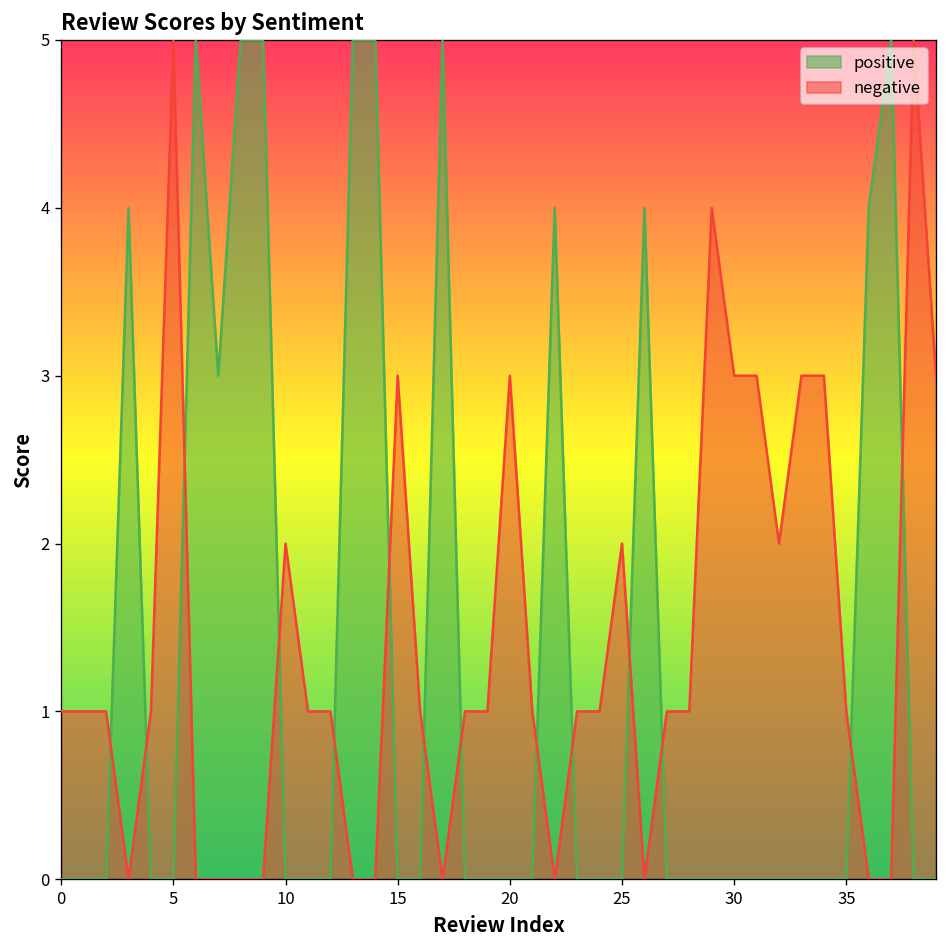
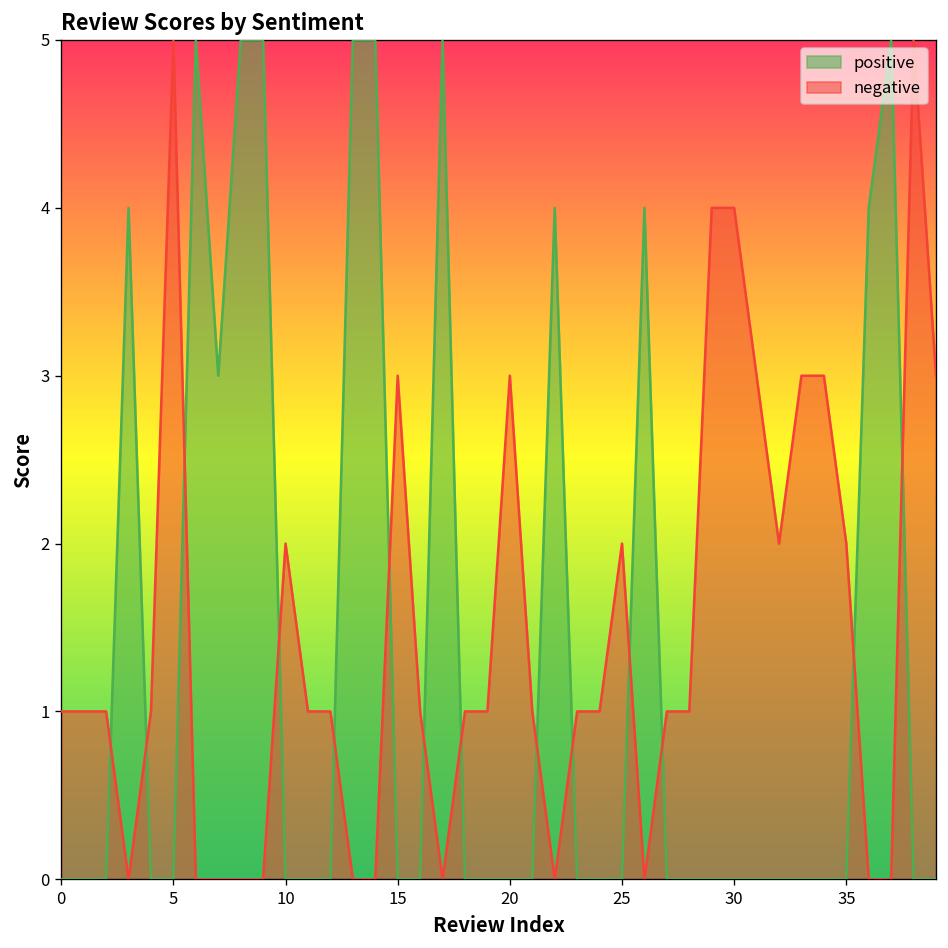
  {
    "positive": {
      "0": 0,
      "5": 0,
      "10": 0,
      "15": 0,
      "20": 0,
      "25": 0,
      "30": 0,
      "35": 0
    },
    "negative": {
      "0": 1,
      "5": 5,
      "10": 2,
      "15": 3,
      "20": 3,
      "25": 2,
-     "30": 3,
-     "35": 1
+     "30": 4,
+     "35": 2
    }
  }
